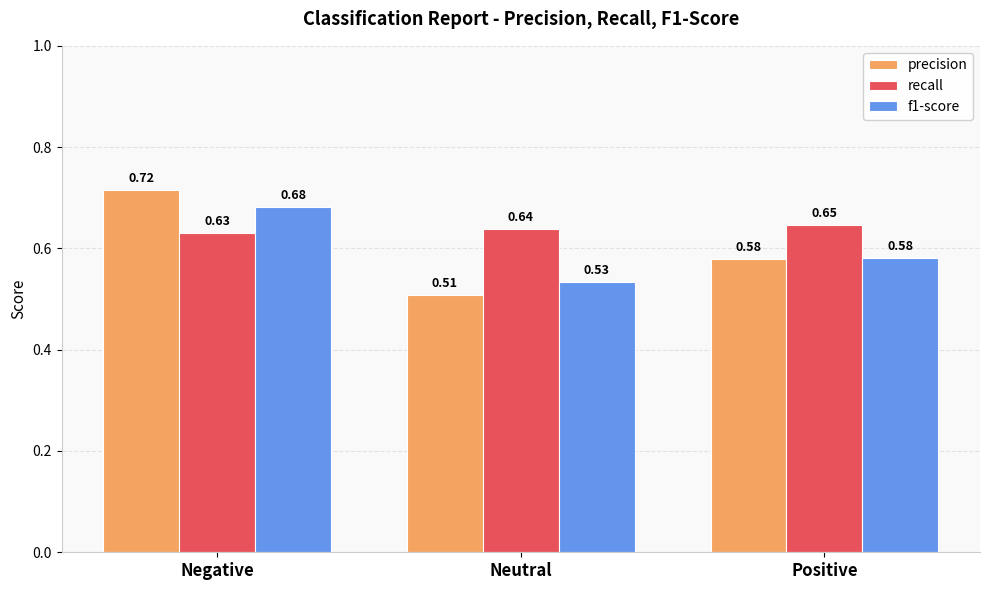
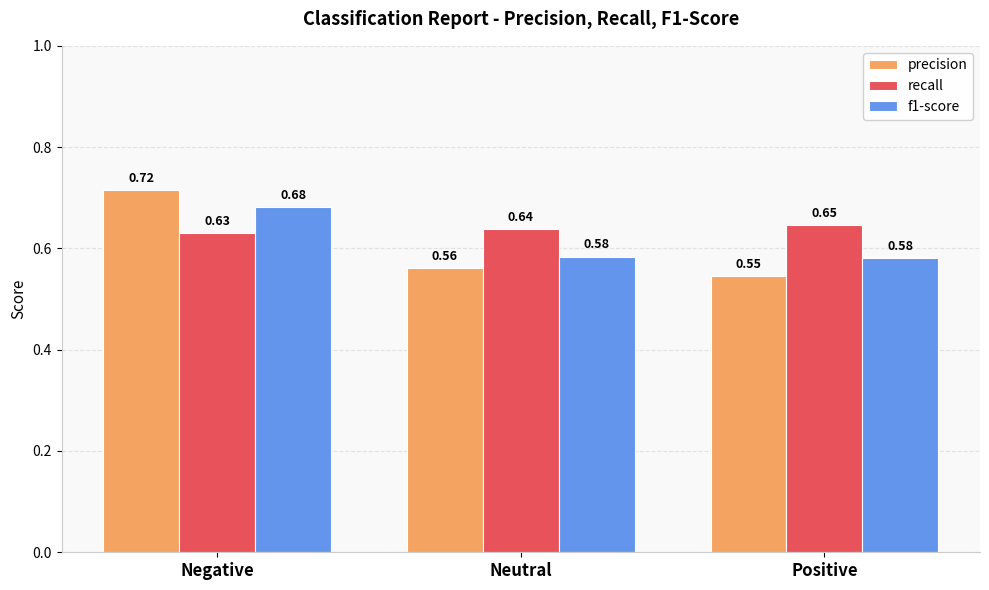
  {
    "precision": {
      "Negative": 0.72,
-     "Neutral": 0.51,
-     "Positive": 0.58
+     "Neutral": 0.56,
+     "Positive": 0.55
    },
    "recall": {
      "Negative": 0.63,
      "Neutral": 0.64,
      "Positive": 0.65
    },
    "f1-score": {
      "Negative": 0.68,
-     "Neutral": 0.53,
+     "Neutral": 0.58,
      "Positive": 0.58
    }
  }
